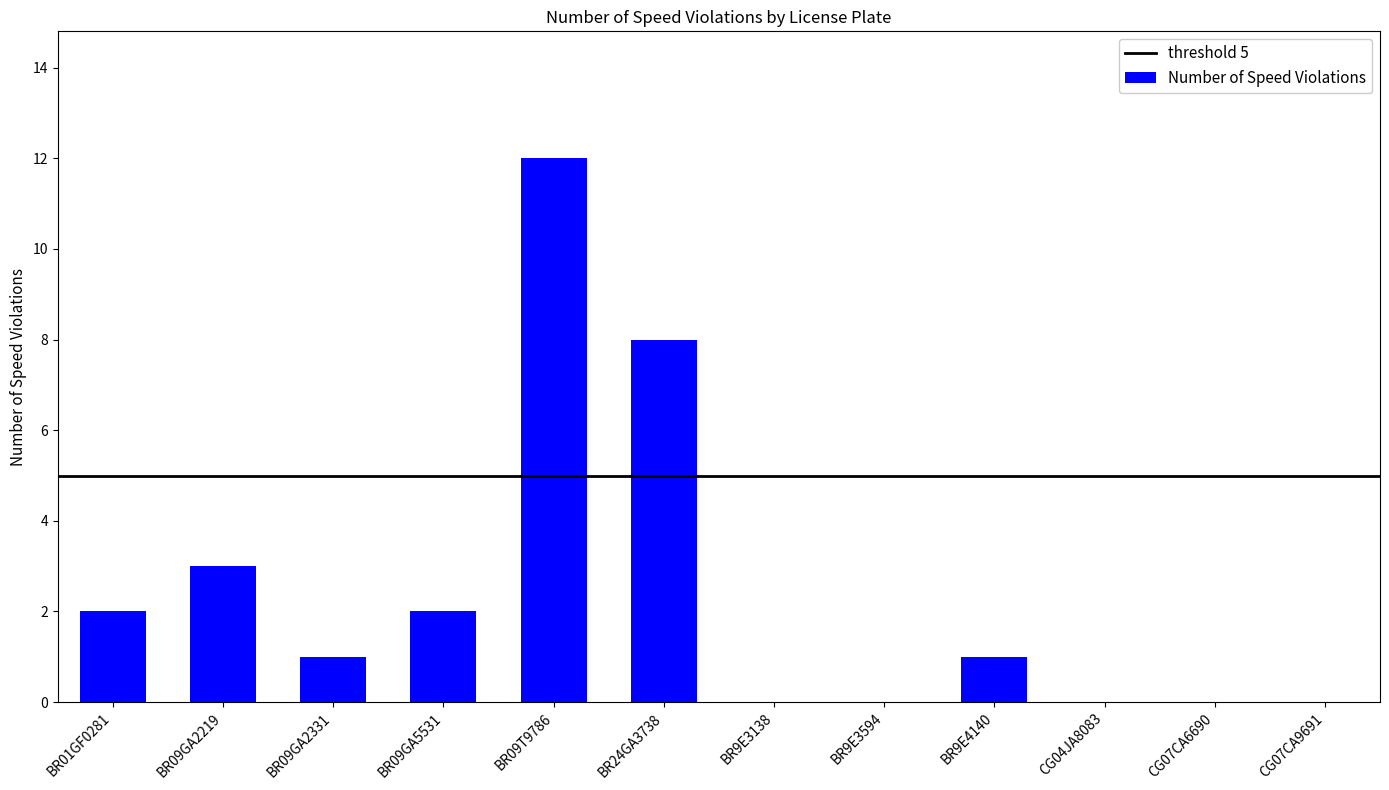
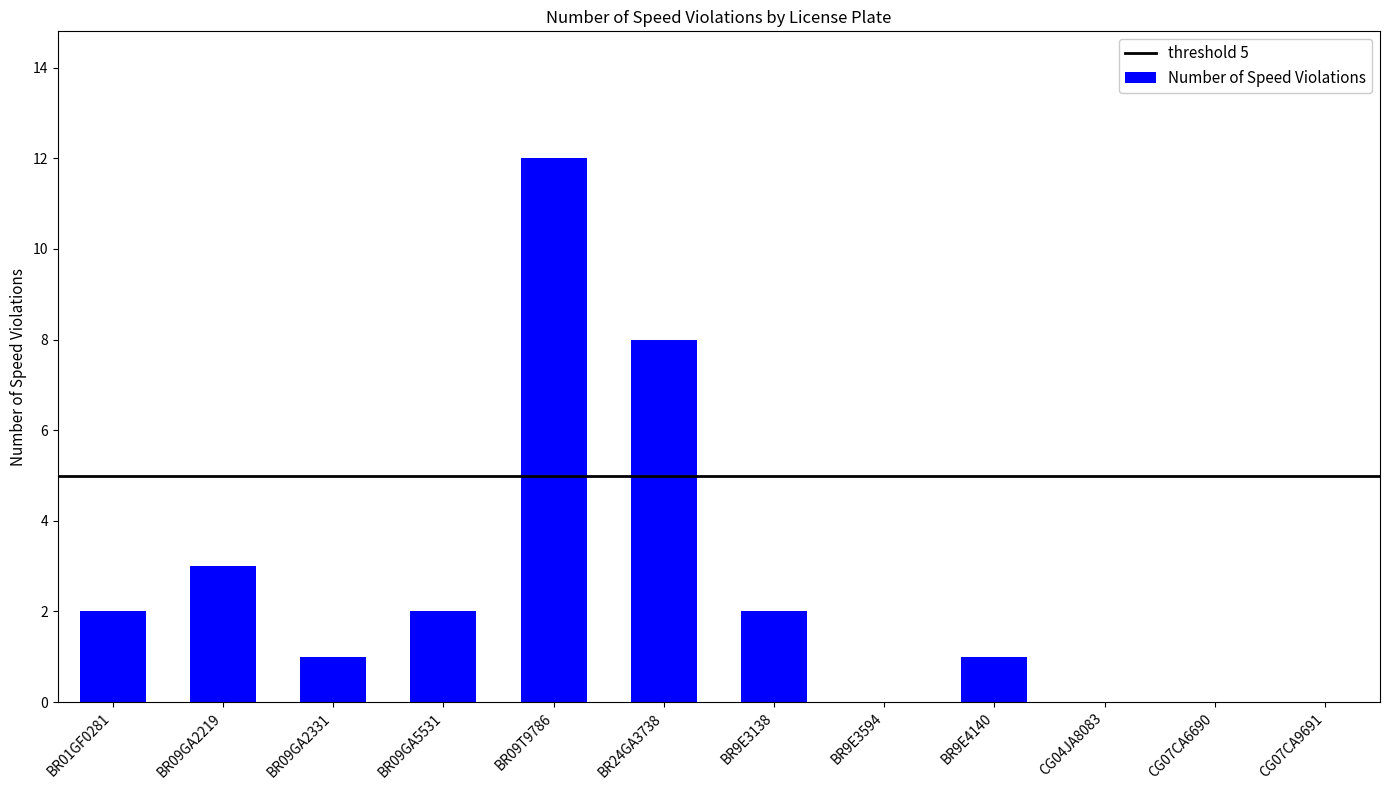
  {
    "BR01GF0281": 2,
    "BR09GA2219": 3,
    "BR09GA2331": 1,
    "BR09GA5531": 2,
    "BR09T9786": 12,
    "BR24GA3738": 8,
-   "BR9E3138": 0,
+   "BR9E3138": 2,
    "BR9E3594": 0,
    "BR9E4140": 1,
    "CG04JA8083": 0,
    "CG07CA6690": 0,
    "CG07CA9691": 0
  }
